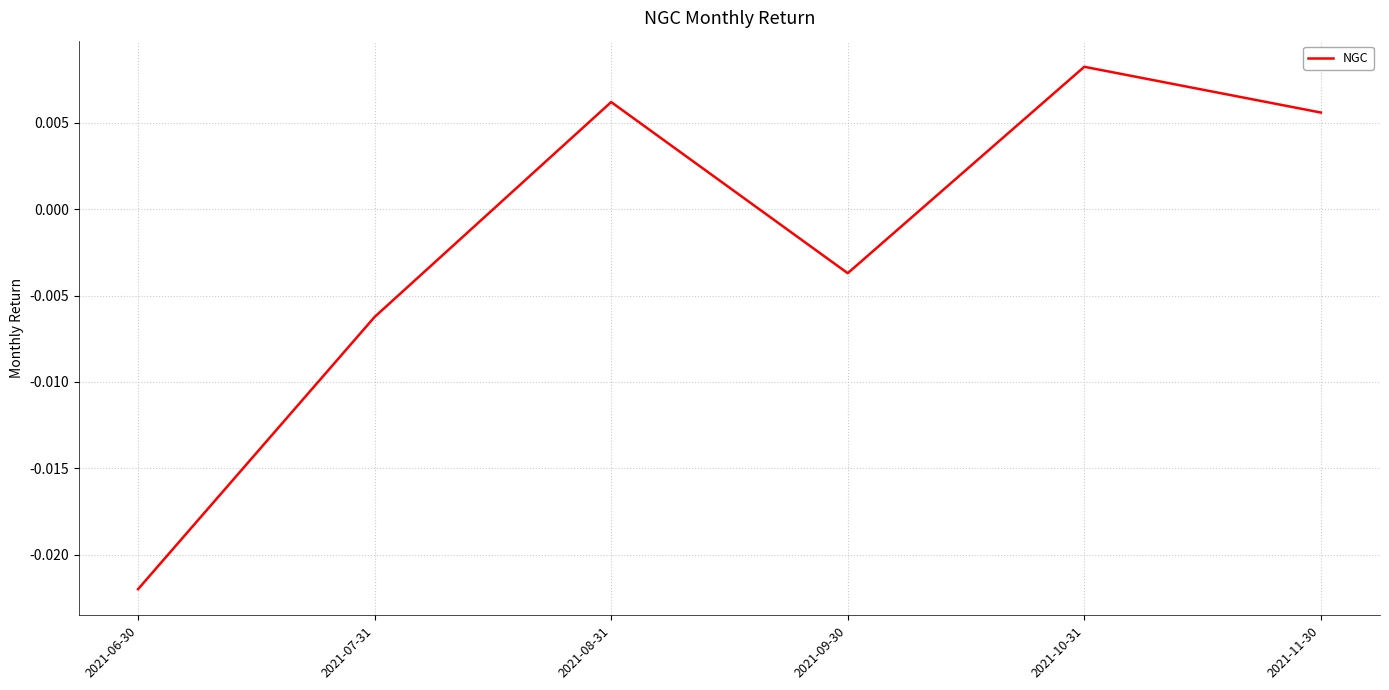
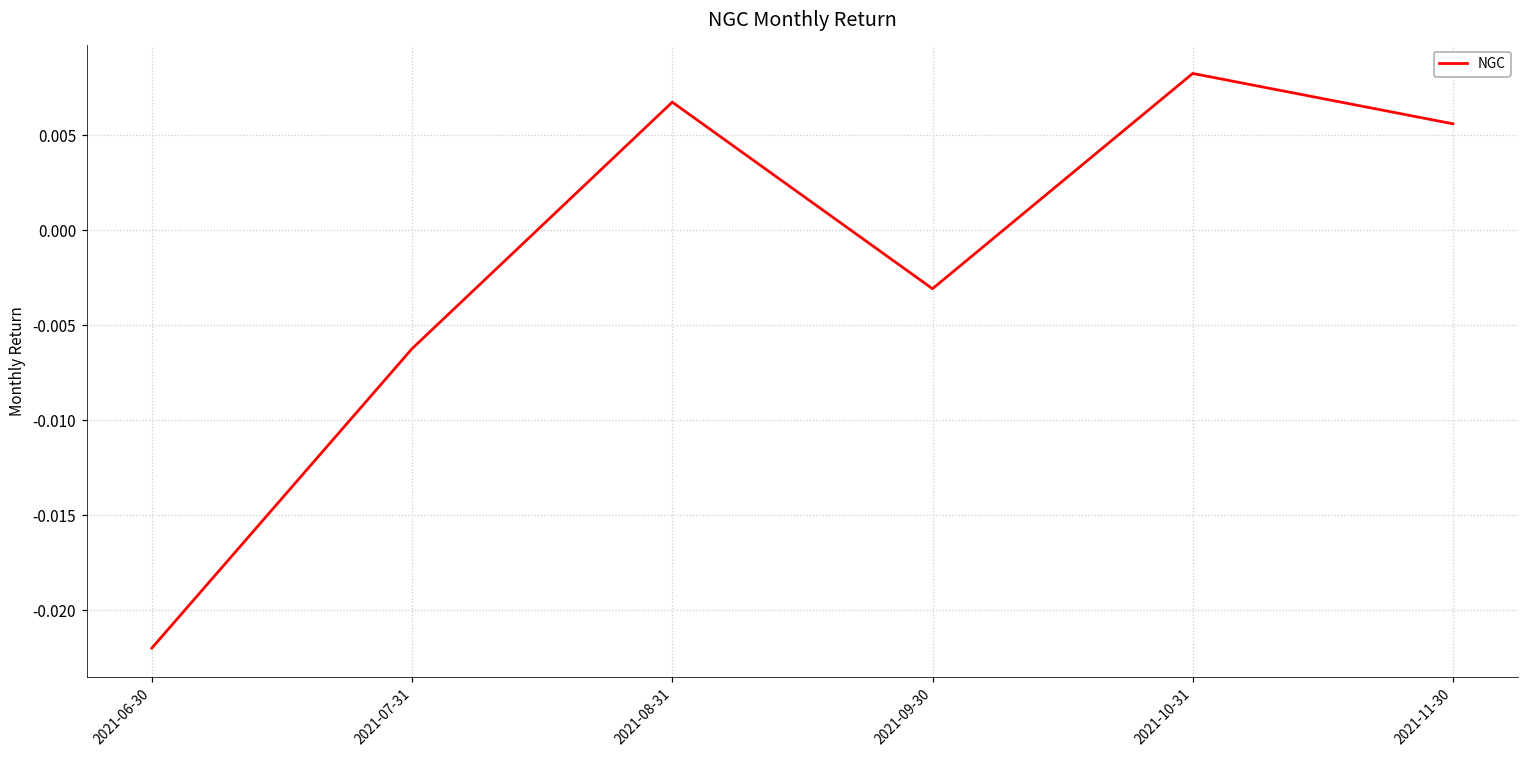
  {
    "2021-06-30": -0.0220,
    "2021-07-31": -0.0062,
-   "2021-08-31": 0.0062,
-   "2021-09-30": -0.0037,
+   "2021-08-31": 0.0067,
+   "2021-09-30": -0.0031,
    "2021-10-31": 0.0082,
    "2021-11-30": 0.0056
  }
